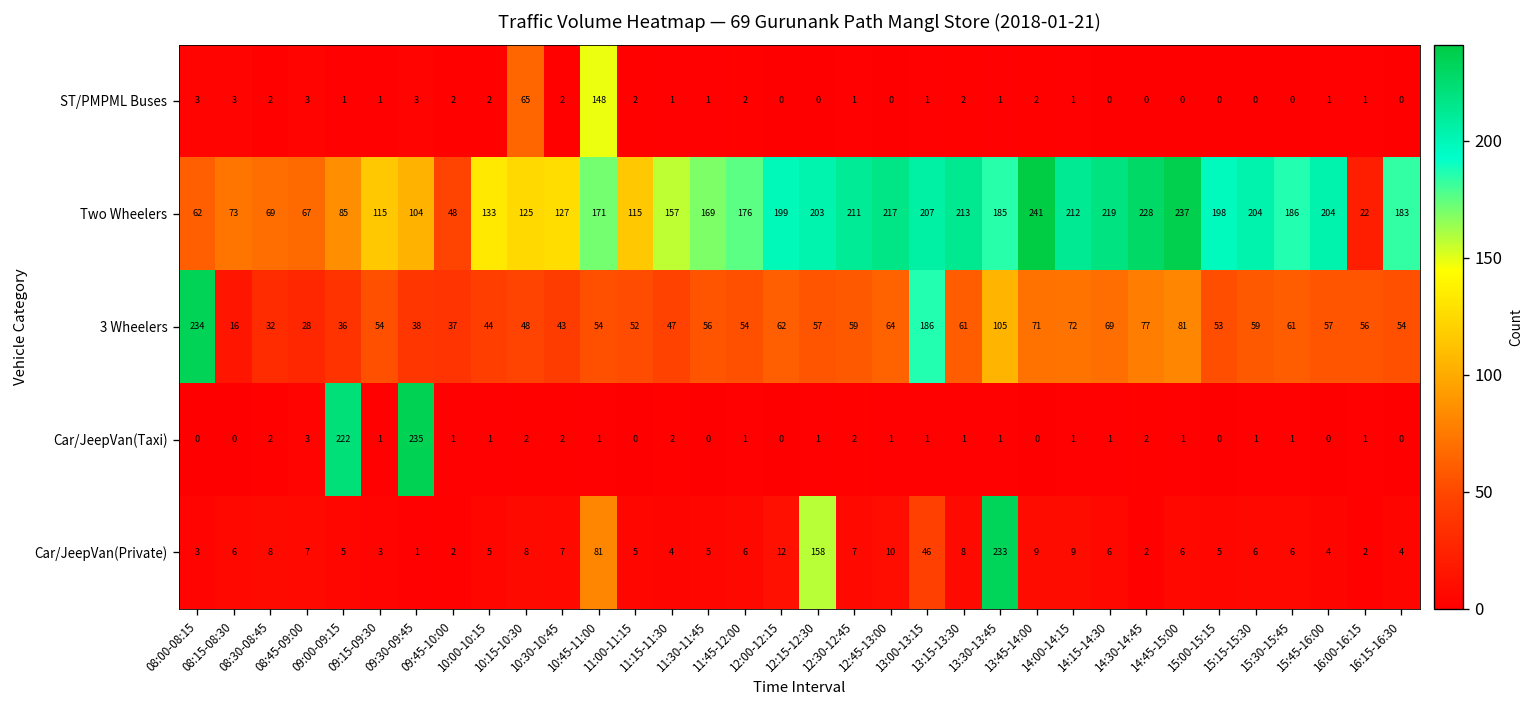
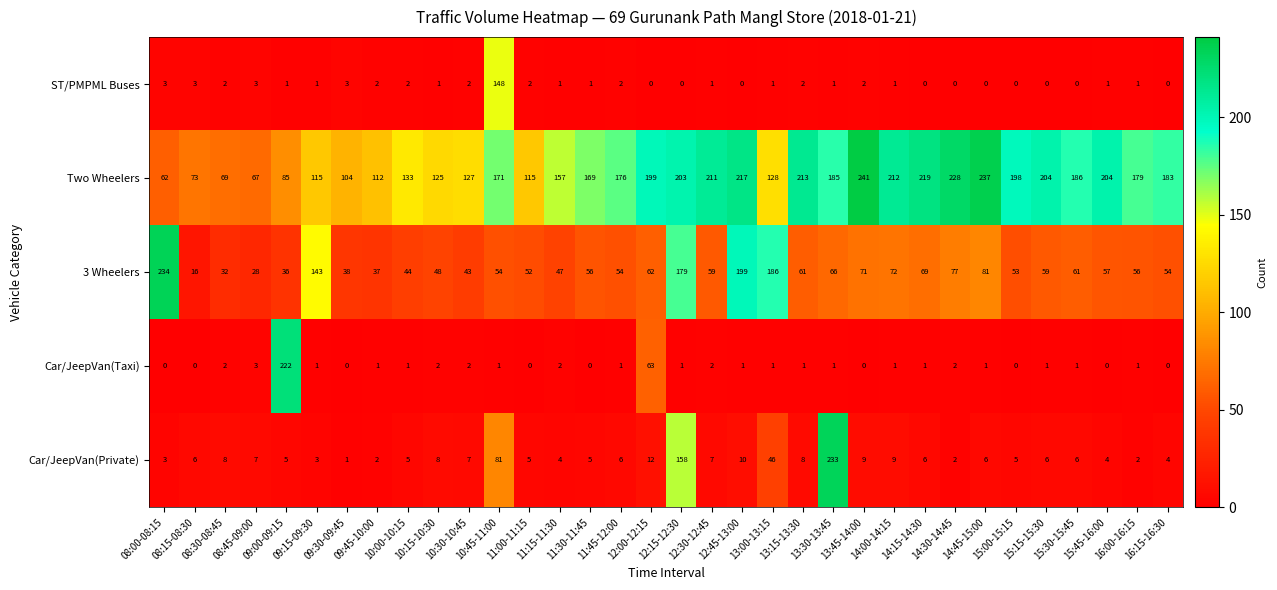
  {
    "ST/PMPML Buses": {
      "08:00-08:15": 3,
      "08:15-08:30": 3,
      "08:30-08:45": 2,
      "08:45-09:00": 3,
      "09:00-09:15": 1,
      "09:15-09:30": 1,
      "09:30-09:45": 3,
      "09:45-10:00": 2,
      "10:00-10:15": 2,
-     "10:15-10:30": 65,
+     "10:15-10:30": 1,
      "10:30-10:45": 2,
      "10:45-11:00": 148,
      "11:00-11:15": 2,
      "11:15-11:30": 1,
      "11:30-11:45": 1,
      "11:45-12:00": 2,
      "12:00-12:15": 0,
      "12:15-12:30": 0,
      "12:30-12:45": 1,
      "12:45-13:00": 0,
      "13:00-13:15": 1,
      "13:15-13:30": 2,
      "13:30-13:45": 1,
      "13:45-14:00": 2,
      "14:00-14:15": 1,
      "14:15-14:30": 0,
      "14:30-14:45": 0,
      "14:45-15:00": 0,
      "15:00-15:15": 0,
      "15:15-15:30": 0,
      "15:30-15:45": 0,
      "15:45-16:00": 1,
      "16:00-16:15": 1,
      "16:15-16:30": 0
    },
    "Two Wheelers": {
      "08:00-08:15": 62,
      "08:15-08:30": 73,
      "08:30-08:45": 69,
      "08:45-09:00": 67,
      "09:00-09:15": 85,
      "09:15-09:30": 115,
      "09:30-09:45": 104,
-     "09:45-10:00": 48,
+     "09:45-10:00": 112,
      "10:00-10:15": 133,
      "10:15-10:30": 125,
      "10:30-10:45": 127,
      "10:45-11:00": 171,
      "11:00-11:15": 115,
      "11:15-11:30": 157,
      "11:30-11:45": 169,
      "11:45-12:00": 176,
      "12:00-12:15": 199,
      "12:15-12:30": 203,
      "12:30-12:45": 211,
      "12:45-13:00": 217,
-     "13:00-13:15": 207,
+     "13:00-13:15": 128,
      "13:15-13:30": 213,
      "13:30-13:45": 185,
      "13:45-14:00": 241,
      "14:00-14:15": 212,
      "14:15-14:30": 219,
      "14:30-14:45": 228,
      "14:45-15:00": 237,
      "15:00-15:15": 198,
      "15:15-15:30": 204,
      "15:30-15:45": 186,
      "15:45-16:00": 204,
-     "16:00-16:15": 22,
+     "16:00-16:15": 179,
      "16:15-16:30": 183
    },
    "3 Wheelers": {
      "08:00-08:15": 234,
      "08:15-08:30": 16,
      "08:30-08:45": 32,
      "08:45-09:00": 28,
      "09:00-09:15": 36,
-     "09:15-09:30": 54,
+     "09:15-09:30": 143,
      "09:30-09:45": 38,
      "09:45-10:00": 37,
      "10:00-10:15": 44,
      "10:15-10:30": 48,
      "10:30-10:45": 43,
      "10:45-11:00": 54,
      "11:00-11:15": 52,
      "11:15-11:30": 47,
      "11:30-11:45": 56,
      "11:45-12:00": 54,
      "12:00-12:15": 62,
-     "12:15-12:30": 57,
+     "12:15-12:30": 179,
      "12:30-12:45": 59,
-     "12:45-13:00": 64,
+     "12:45-13:00": 199,
      "13:00-13:15": 186,
      "13:15-13:30": 61,
-     "13:30-13:45": 105,
+     "13:30-13:45": 66,
      "13:45-14:00": 71,
      "14:00-14:15": 72,
      "14:15-14:30": 69,
      "14:30-14:45": 77,
      "14:45-15:00": 81,
      "15:00-15:15": 53,
      "15:15-15:30": 59,
      "15:30-15:45": 61,
      "15:45-16:00": 57,
      "16:00-16:15": 56,
      "16:15-16:30": 54
    },
    "Car/JeepVan(Taxi)": {
      "08:00-08:15": 0,
      "08:15-08:30": 0,
      "08:30-08:45": 2,
      "08:45-09:00": 3,
      "09:00-09:15": 222,
      "09:15-09:30": 1,
-     "09:30-09:45": 235,
+     "09:30-09:45": 0,
      "09:45-10:00": 1,
      "10:00-10:15": 1,
      "10:15-10:30": 2,
      "10:30-10:45": 2,
      "10:45-11:00": 1,
      "11:00-11:15": 0,
      "11:15-11:30": 2,
      "11:30-11:45": 0,
      "11:45-12:00": 1,
-     "12:00-12:15": 0,
+     "12:00-12:15": 63,
      "12:15-12:30": 1,
      "12:30-12:45": 2,
      "12:45-13:00": 1,
      "13:00-13:15": 1,
      "13:15-13:30": 1,
      "13:30-13:45": 1,
      "13:45-14:00": 0,
      "14:00-14:15": 1,
      "14:15-14:30": 1,
      "14:30-14:45": 2,
      "14:45-15:00": 1,
      "15:00-15:15": 0,
      "15:15-15:30": 1,
      "15:30-15:45": 1,
      "15:45-16:00": 0,
      "16:00-16:15": 1,
      "16:15-16:30": 0
    },
    "Car/JeepVan(Private)": {
      "08:00-08:15": 3,
      "08:15-08:30": 6,
      "08:30-08:45": 8,
      "08:45-09:00": 7,
      "09:00-09:15": 5,
      "09:15-09:30": 3,
      "09:30-09:45": 1,
      "09:45-10:00": 2,
      "10:00-10:15": 5,
      "10:15-10:30": 8,
      "10:30-10:45": 7,
      "10:45-11:00": 81,
      "11:00-11:15": 5,
      "11:15-11:30": 4,
      "11:30-11:45": 5,
      "11:45-12:00": 6,
      "12:00-12:15": 12,
      "12:15-12:30": 158,
      "12:30-12:45": 7,
      "12:45-13:00": 10,
      "13:00-13:15": 46,
      "13:15-13:30": 8,
      "13:30-13:45": 233,
      "13:45-14:00": 9,
      "14:00-14:15": 9,
      "14:15-14:30": 6,
      "14:30-14:45": 2,
      "14:45-15:00": 6,
      "15:00-15:15": 5,
      "15:15-15:30": 6,
      "15:30-15:45": 6,
      "15:45-16:00": 4,
      "16:00-16:15": 2,
      "16:15-16:30": 4
    }
  }
